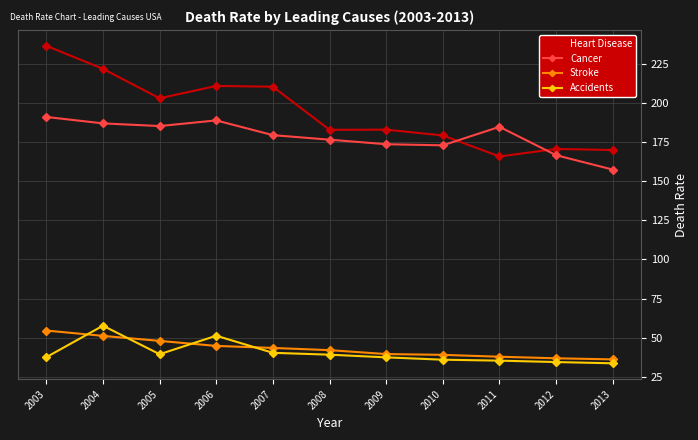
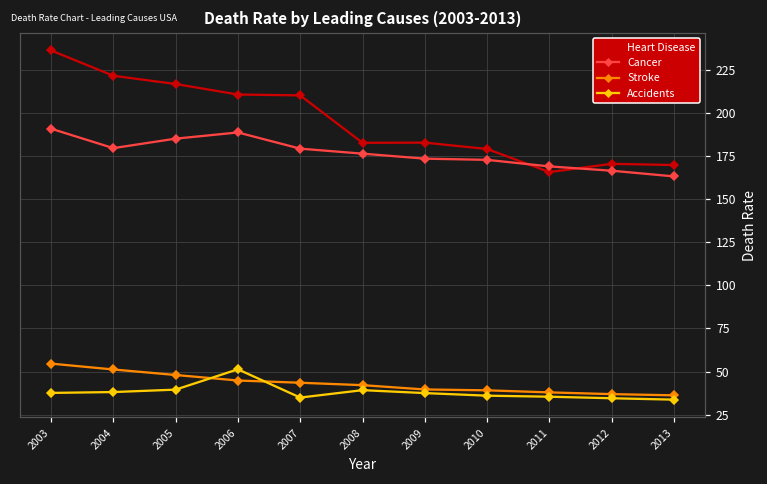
  {
    "Heart Disease": {
      "2003": 236,
      "2004": 222,
-     "2005": 203,
+     "2005": 217,
      "2006": 211,
      "2007": 210,
      "2008": 183,
      "2009": 183,
      "2010": 179,
      "2011": 166,
      "2012": 171,
      "2013": 170
    },
    "Cancer": {
      "2003": 191,
-     "2004": 187,
+     "2004": 180,
      "2005": 185,
      "2006": 189,
      "2007": 179,
      "2008": 176,
      "2009": 174,
      "2010": 173,
-     "2011": 185,
+     "2011": 169,
      "2012": 167,
-     "2013": 157
+     "2013": 163
    },
    "Stroke": {
      "2003": 55,
      "2004": 51,
      "2005": 48,
      "2006": 45,
      "2007": 44,
      "2008": 42,
      "2009": 40,
      "2010": 39,
      "2011": 38,
      "2012": 37,
      "2013": 36
    },
    "Accidents": {
      "2003": 38,
-     "2004": 58,
+     "2004": 38,
      "2005": 40,
      "2006": 51,
-     "2007": 40,
+     "2007": 35,
      "2008": 39,
      "2009": 38,
      "2010": 36,
      "2011": 35,
      "2012": 35,
      "2013": 34
    }
  }
